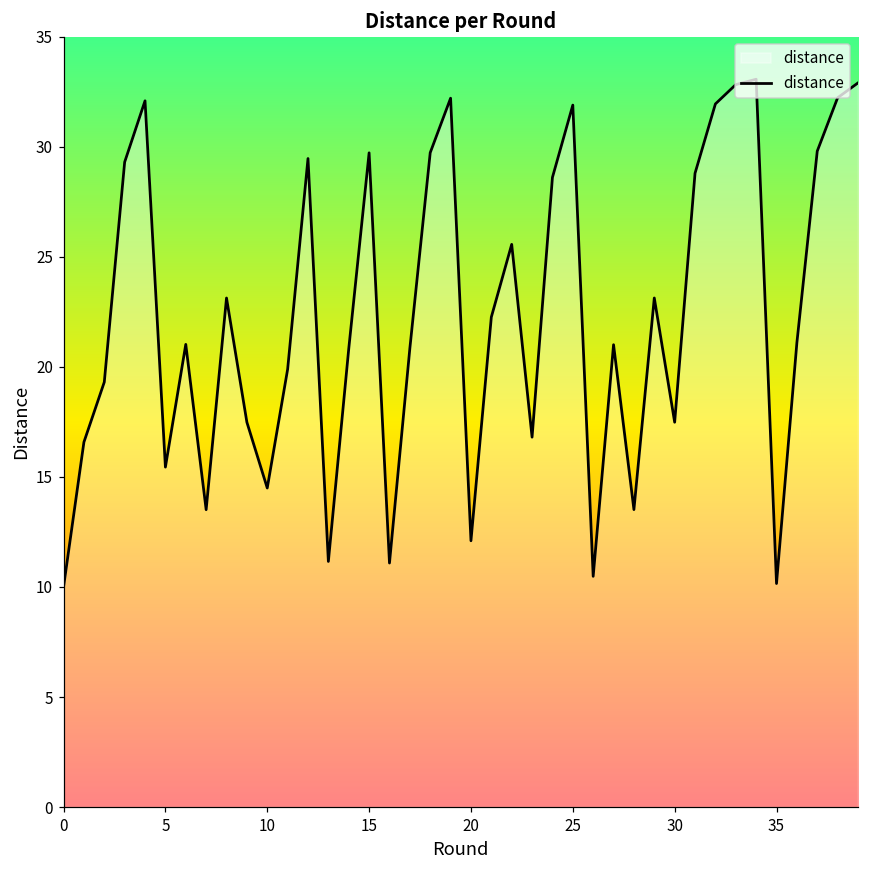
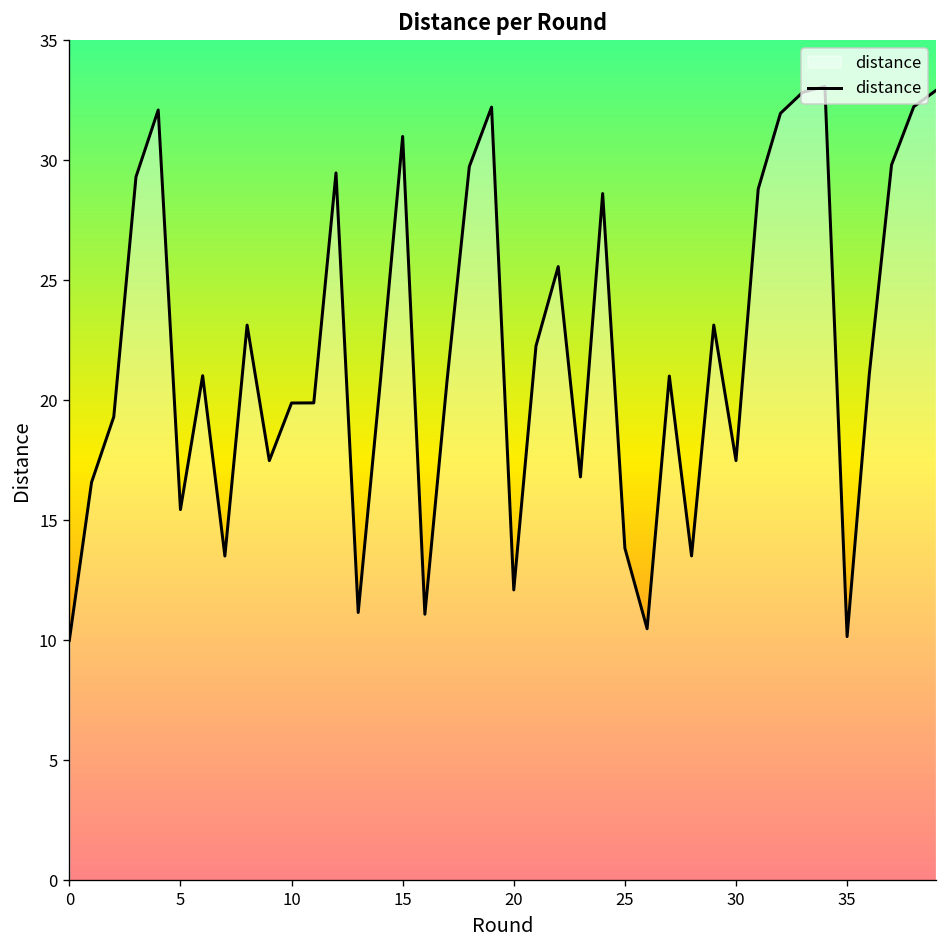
  {
    "0": 10.0,
    "5": 15.4,
-   "10": 14.5,
-   "15": 29.7,
+   "10": 19.9,
+   "15": 31.0,
    "20": 12.1,
-   "25": 31.9,
+   "25": 13.8,
    "30": 17.5,
    "35": 10.2
  }
